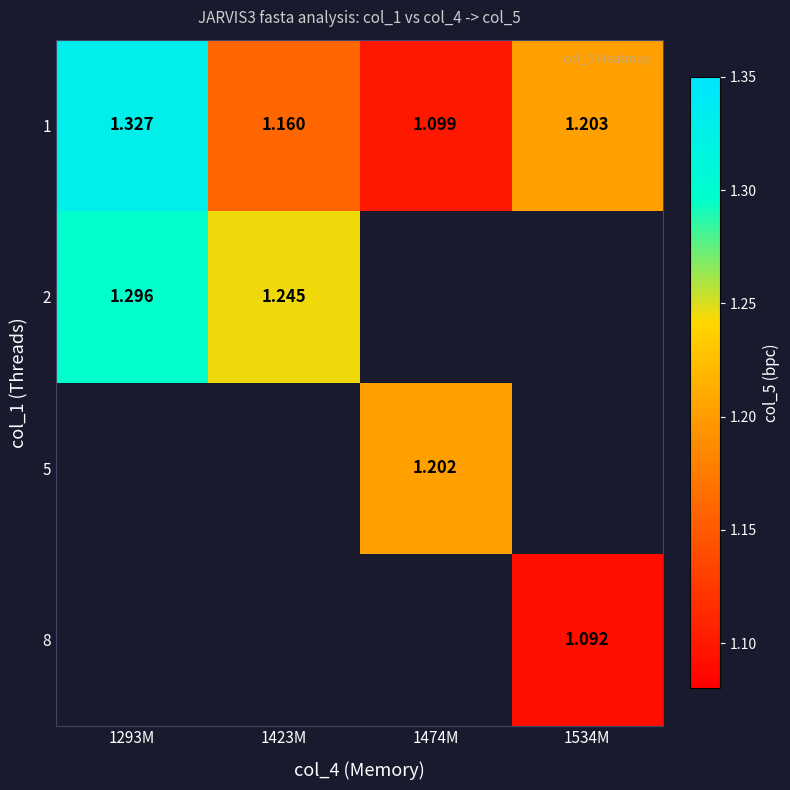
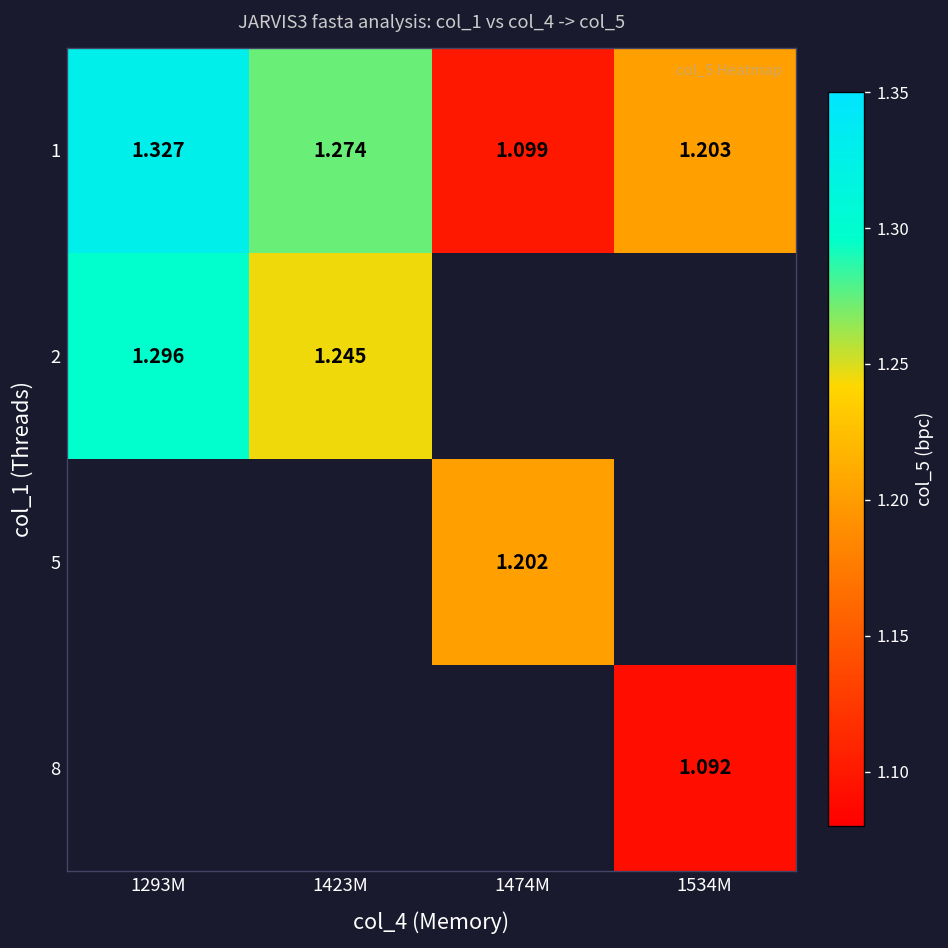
  {
    "1": {
      "1293M": 1.327,
-     "1423M": 1.160,
+     "1423M": 1.274,
      "1474M": 1.099
    },
    "2": {
      "1293M": 1.296,
      "1423M": 1.245
    },
    "5": {
      "1474M": 1.202
    },
    "8": {
      "1534M": 1.092
    }
  }
